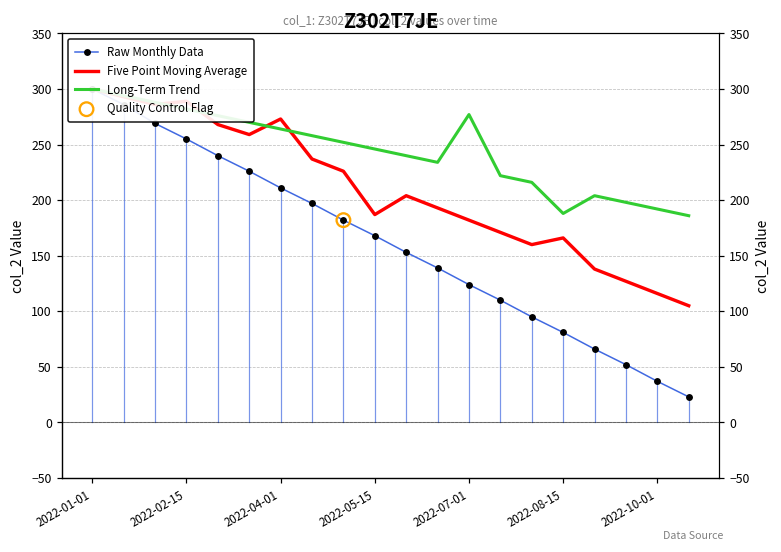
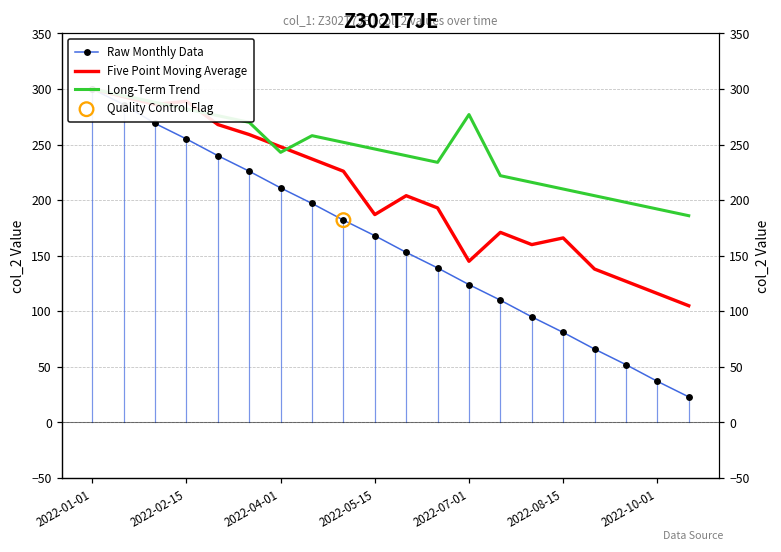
  {
    "Five Point Moving Average": {
-     "2022-04-01": 273,
+     "2022-04-01": 248,
      "2022-05-15": 187,
-     "2022-07-01": 182,
+     "2022-07-01": 145,
      "2022-08-15": 166,
      "2022-10-01": 116
    },
    "Long-Term Trend": {
-     "2022-04-01": 264,
+     "2022-04-01": 243,
      "2022-05-15": 246,
      "2022-07-01": 277,
-     "2022-08-15": 188,
+     "2022-08-15": 210,
      "2022-10-01": 192
    }
  }
